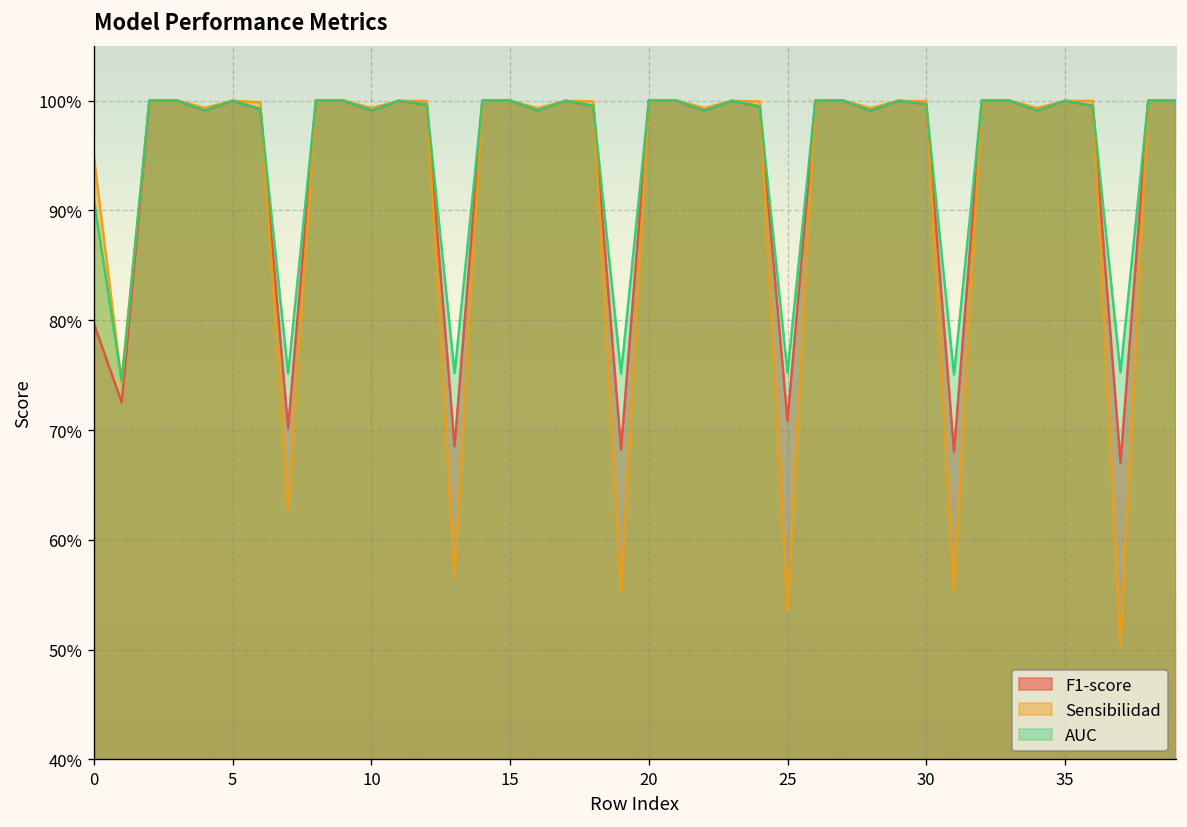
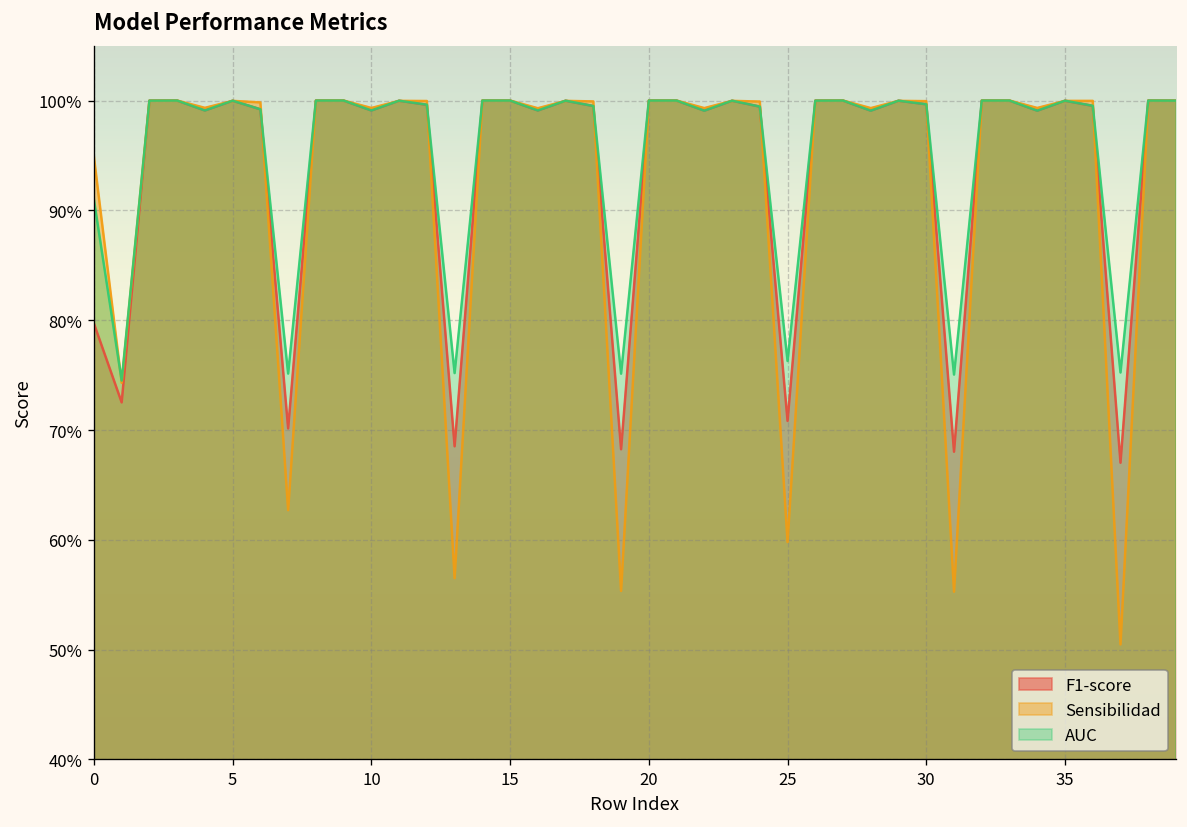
  {
    "F1-score": {
      "0": "80%",
      "25": "71%"
    },
    "Sensibilidad": {
      "0": "95%",
-     "25": "54%",
+     "25": "60%",
      "30": "100%"
    },
    "AUC": {
      "0": "91%",
-     "25": "75%"
+     "25": "76%"
    }
  }
